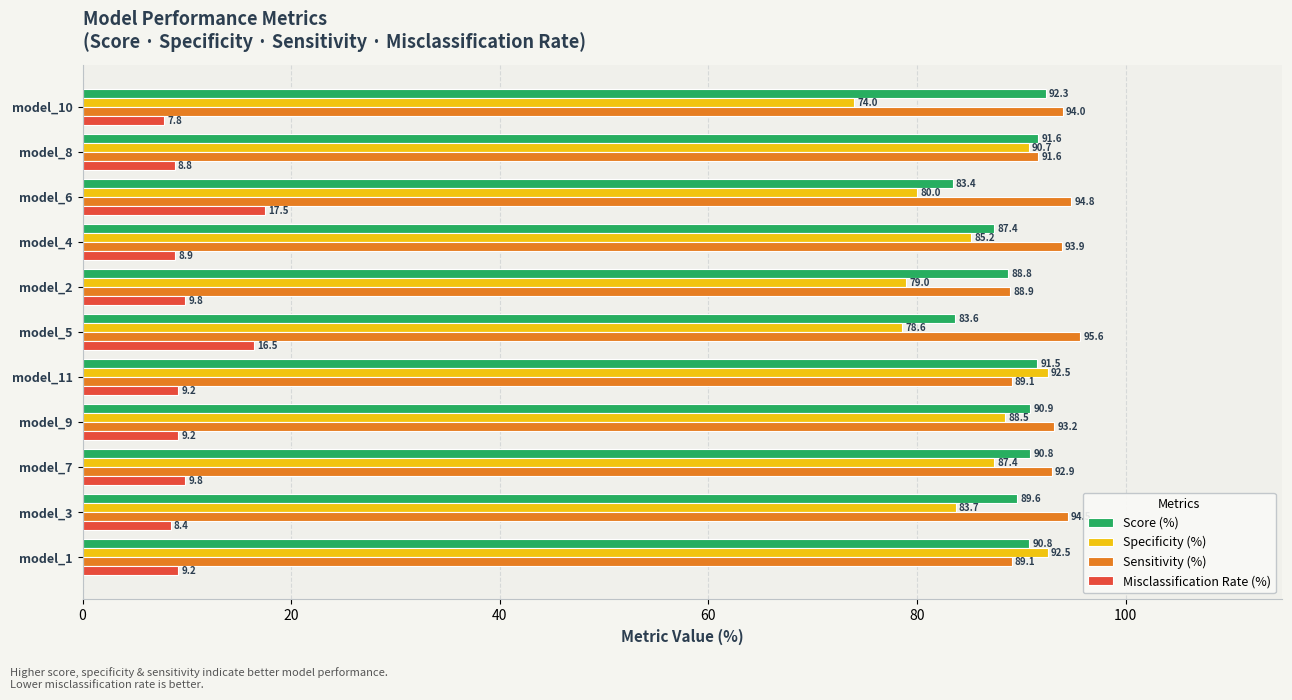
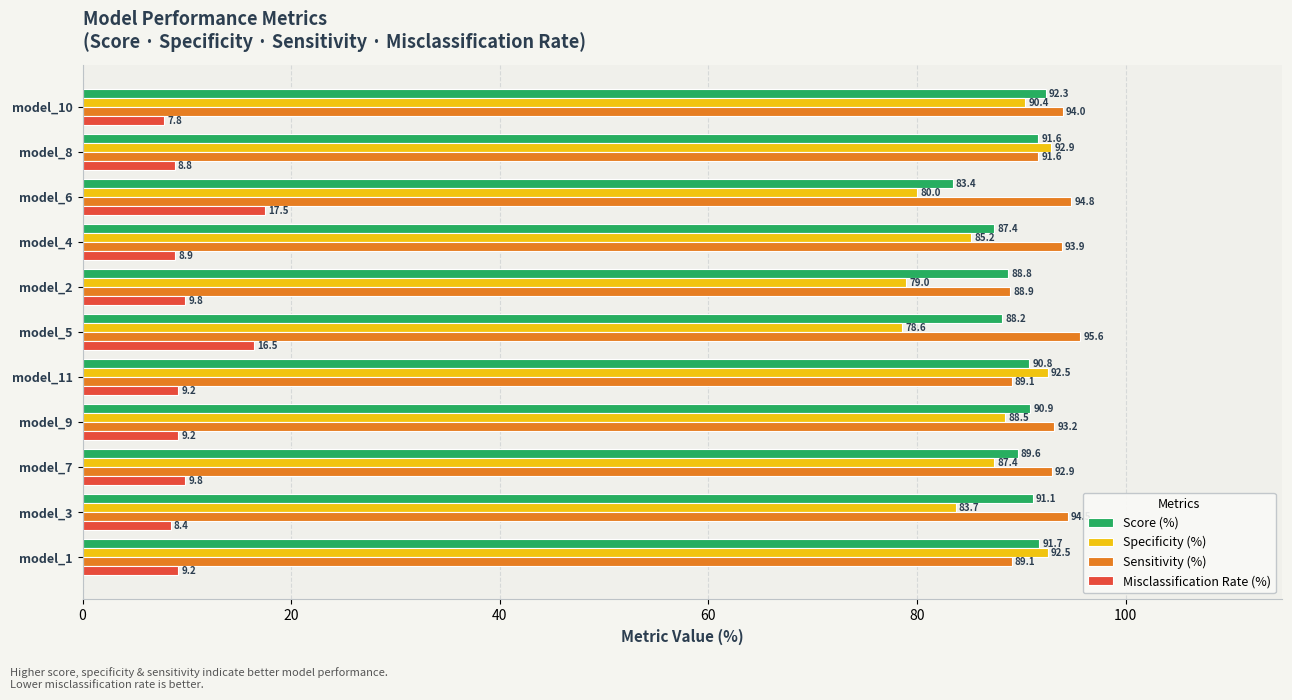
  {
    "Score (%)": {
      "model_10": 92.3,
      "model_8": 91.6,
      "model_6": 83.4,
      "model_4": 87.4,
      "model_2": 88.8,
-     "model_5": 83.6,
-     "model_11": 91.5,
+     "model_5": 88.2,
+     "model_11": 90.8,
      "model_9": 90.9,
-     "model_7": 90.8,
-     "model_3": 89.6,
-     "model_1": 90.8
+     "model_7": 89.6,
+     "model_3": 91.1,
+     "model_1": 91.7
    },
    "Specificity (%)": {
-     "model_10": 74.0,
-     "model_8": 90.7,
+     "model_10": 90.4,
+     "model_8": 92.9,
      "model_6": 80.0,
      "model_4": 85.2,
      "model_2": 79.0,
      "model_5": 78.6,
      "model_11": 92.5,
      "model_9": 88.5,
      "model_7": 87.4,
      "model_3": 83.7,
      "model_1": 92.5
    }
  }
